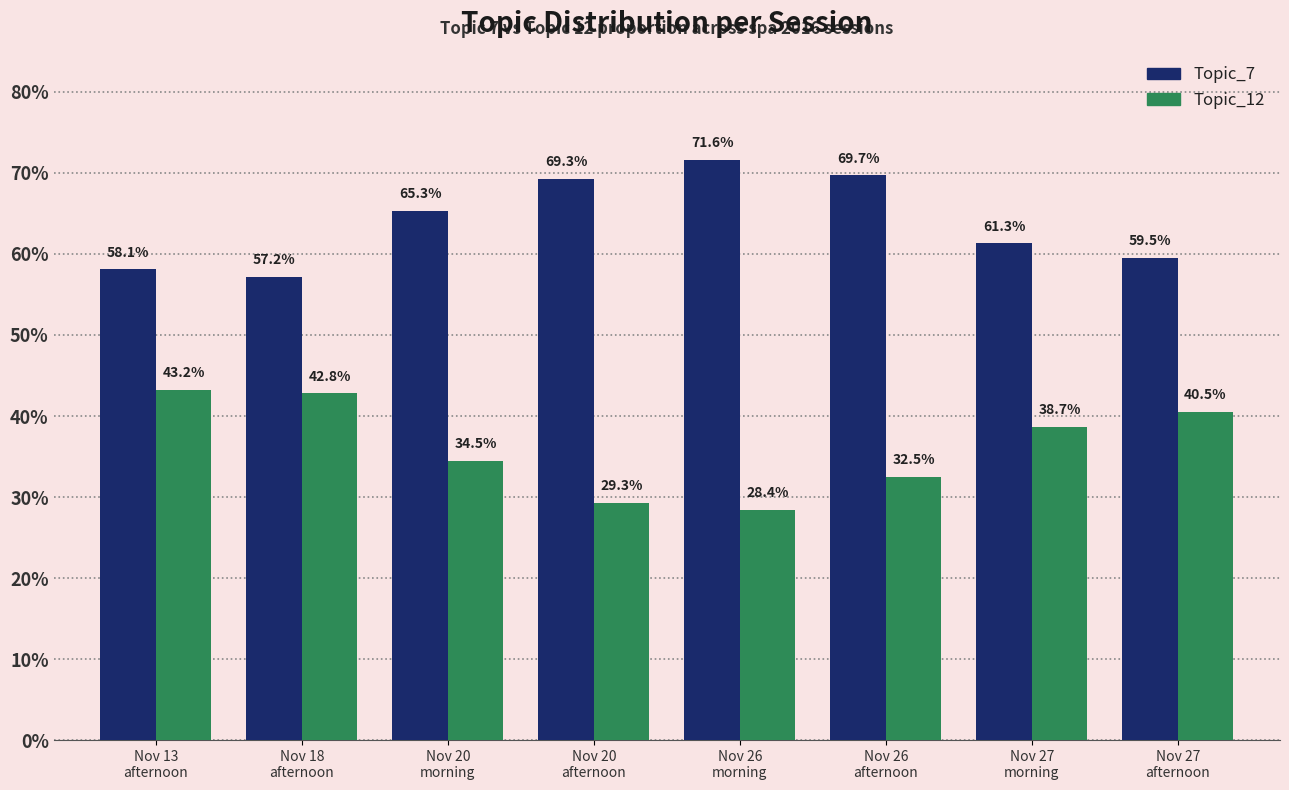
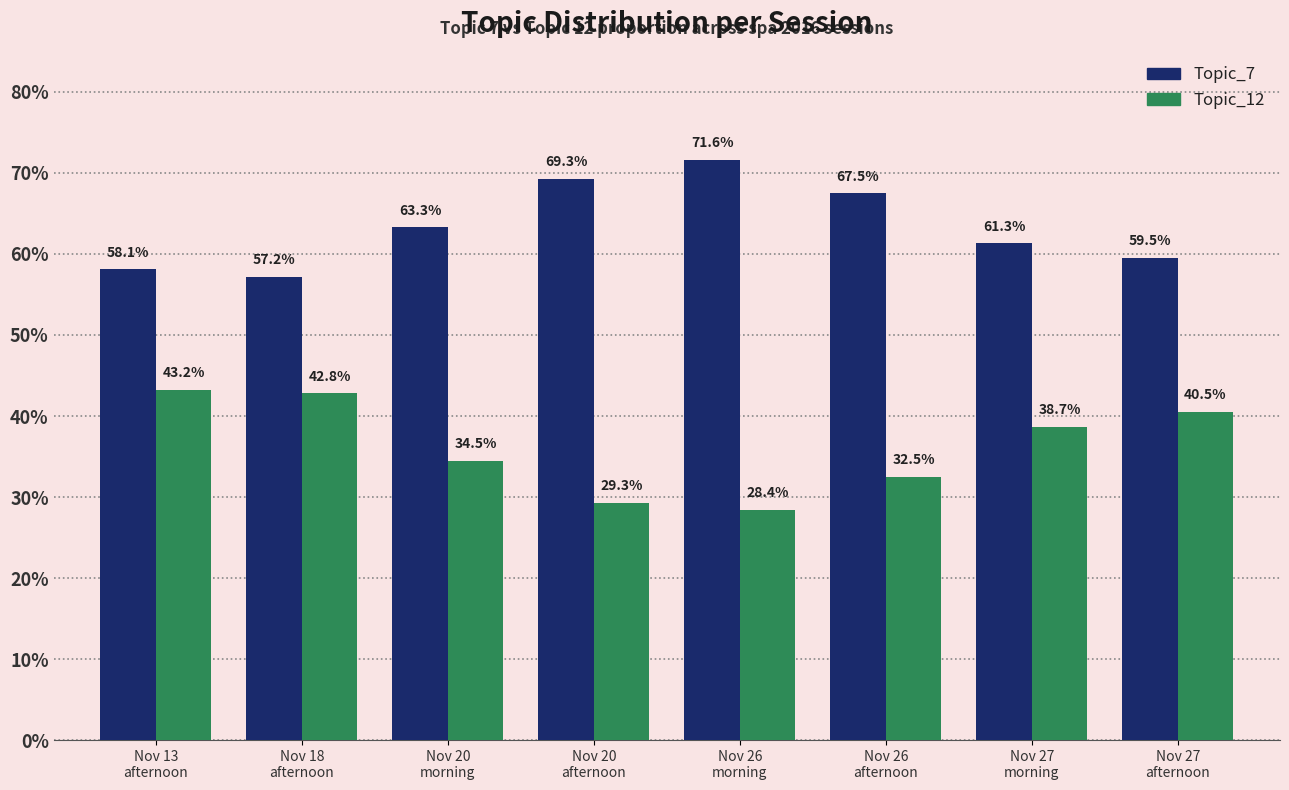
  {
    "Topic_7": {
      "Nov 13 afternoon": "58.1%",
      "Nov 18 afternoon": "57.2%",
-     "Nov 20 morning": "65.3%",
+     "Nov 20 morning": "63.3%",
      "Nov 20 afternoon": "69.3%",
      "Nov 26 morning": "71.6%",
-     "Nov 26 afternoon": "69.7%",
+     "Nov 26 afternoon": "67.5%",
      "Nov 27 morning": "61.3%",
      "Nov 27 afternoon": "59.5%"
    },
    "Topic_12": {
      "Nov 13 afternoon": "43.2%",
      "Nov 18 afternoon": "42.8%",
      "Nov 20 morning": "34.5%",
      "Nov 20 afternoon": "29.3%",
      "Nov 26 morning": "28.4%",
      "Nov 26 afternoon": "32.5%",
      "Nov 27 morning": "38.7%",
      "Nov 27 afternoon": "40.5%"
    }
  }
